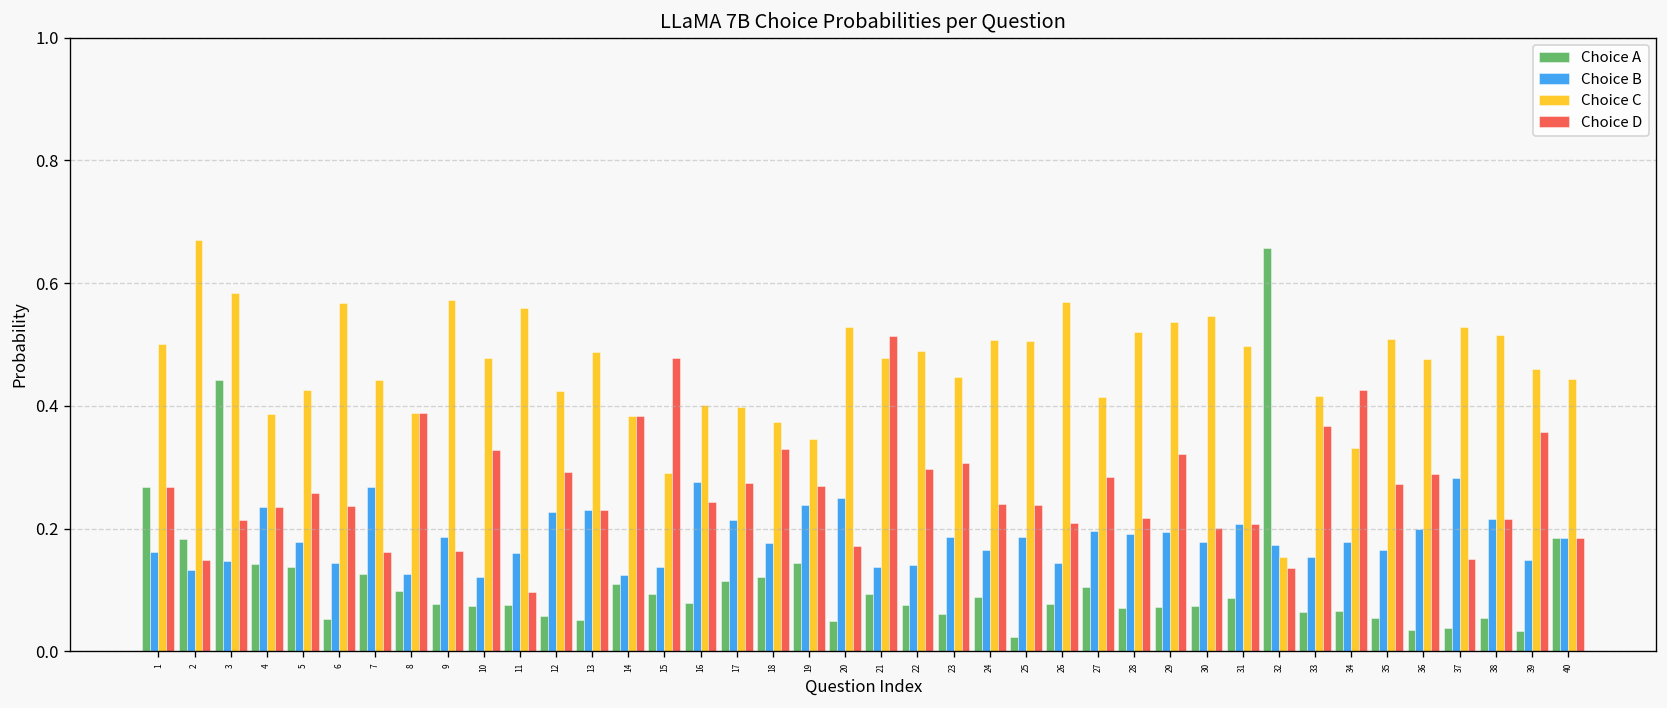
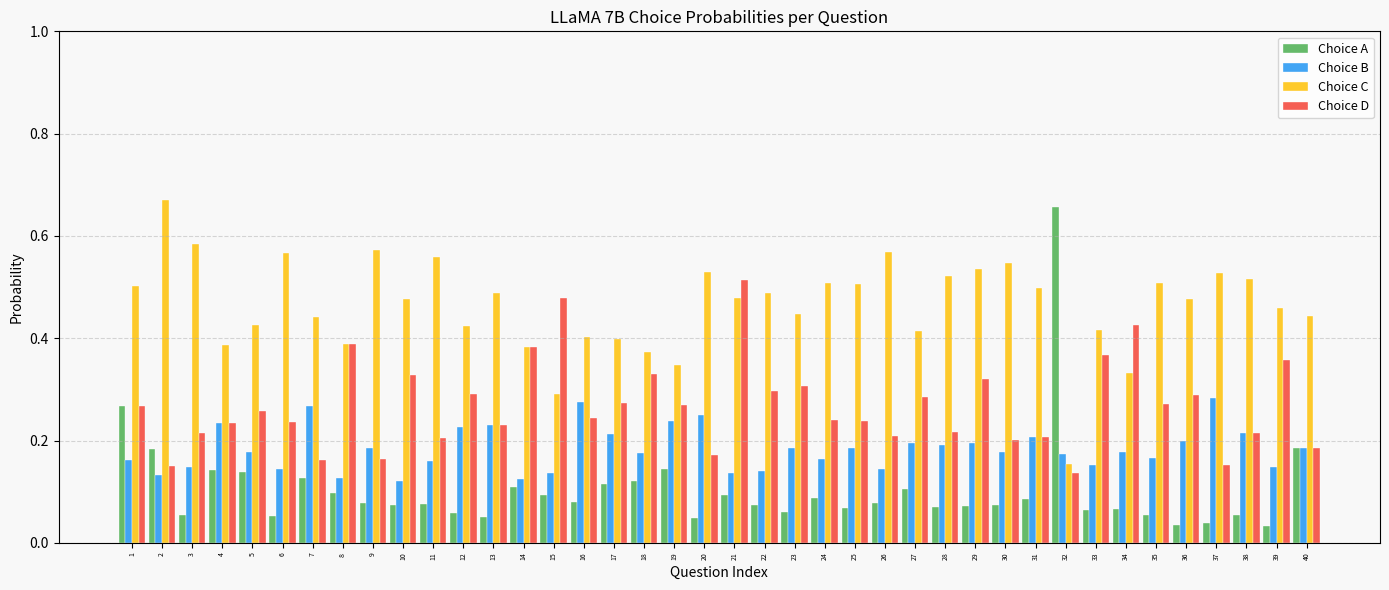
  {
    "Choice A": {
      "1": 0.27,
      "2": 0.18,
-     "3": 0.44,
+     "3": 0.05,
      "4": 0.14,
      "5": 0.14,
      "6": 0.05,
      "7": 0.13,
      "8": 0.10,
      "9": 0.08,
      "10": 0.07,
      "11": 0.08,
      "12": 0.06,
      "13": 0.05,
      "14": 0.11,
      "15": 0.09,
      "16": 0.08,
      "17": 0.11,
      "18": 0.12,
      "19": 0.14,
      "20": 0.05,
      "21": 0.09,
      "22": 0.07,
      "23": 0.06,
      "24": 0.09,
-     "25": 0.02,
+     "25": 0.07,
      "26": 0.08,
      "27": 0.10,
      "28": 0.07,
      "29": 0.07,
      "30": 0.07,
      "31": 0.09,
      "32": 0.66,
      "33": 0.06,
      "34": 0.07,
      "35": 0.05,
      "36": 0.03,
      "37": 0.04,
      "38": 0.05,
      "39": 0.03,
      "40": 0.19
    },
    "Choice B": {
      "1": 0.16,
      "2": 0.13,
      "3": 0.15,
      "4": 0.24,
      "5": 0.18,
      "6": 0.14,
      "7": 0.27,
      "8": 0.13,
      "9": 0.19,
      "10": 0.12,
      "11": 0.16,
      "12": 0.23,
      "13": 0.23,
      "14": 0.12,
      "15": 0.14,
      "16": 0.28,
      "17": 0.21,
      "18": 0.18,
      "19": 0.24,
      "20": 0.25,
      "21": 0.14,
      "22": 0.14,
      "23": 0.19,
      "24": 0.16,
      "25": 0.19,
      "26": 0.14,
      "27": 0.20,
      "28": 0.19,
      "29": 0.19,
      "30": 0.18,
      "31": 0.21,
      "32": 0.17,
      "33": 0.15,
      "34": 0.18,
      "35": 0.17,
      "36": 0.20,
      "37": 0.28,
      "38": 0.21,
      "39": 0.15,
      "40": 0.19
    },
    "Choice C": {
      "1": 0.50,
      "2": 0.67,
      "3": 0.58,
      "4": 0.39,
      "5": 0.43,
      "6": 0.57,
      "7": 0.44,
      "8": 0.39,
      "9": 0.57,
      "10": 0.48,
      "11": 0.56,
      "12": 0.42,
      "13": 0.49,
      "14": 0.38,
      "15": 0.29,
      "16": 0.40,
      "17": 0.40,
      "18": 0.37,
      "19": 0.35,
      "20": 0.53,
      "21": 0.48,
      "22": 0.49,
      "23": 0.45,
      "24": 0.51,
      "25": 0.51,
      "26": 0.57,
      "27": 0.41,
      "28": 0.52,
      "29": 0.54,
      "30": 0.55,
      "31": 0.50,
      "32": 0.15,
      "33": 0.42,
      "34": 0.33,
      "35": 0.51,
      "36": 0.48,
      "37": 0.53,
      "38": 0.52,
      "39": 0.46,
      "40": 0.44
    },
    "Choice D": {
      "1": 0.27,
      "2": 0.15,
      "3": 0.21,
      "4": 0.24,
      "5": 0.26,
      "6": 0.24,
      "7": 0.16,
      "8": 0.39,
      "9": 0.16,
      "10": 0.33,
-     "11": 0.10,
+     "11": 0.21,
      "12": 0.29,
      "13": 0.23,
      "14": 0.38,
      "15": 0.48,
      "16": 0.24,
      "17": 0.27,
      "18": 0.33,
      "19": 0.27,
      "20": 0.17,
      "21": 0.51,
      "22": 0.30,
      "23": 0.31,
      "24": 0.24,
      "25": 0.24,
      "26": 0.21,
      "27": 0.28,
      "28": 0.22,
      "29": 0.32,
      "30": 0.20,
      "31": 0.21,
      "32": 0.14,
      "33": 0.37,
      "34": 0.43,
      "35": 0.27,
      "36": 0.29,
      "37": 0.15,
      "38": 0.21,
      "39": 0.36,
      "40": 0.19
    }
  }
